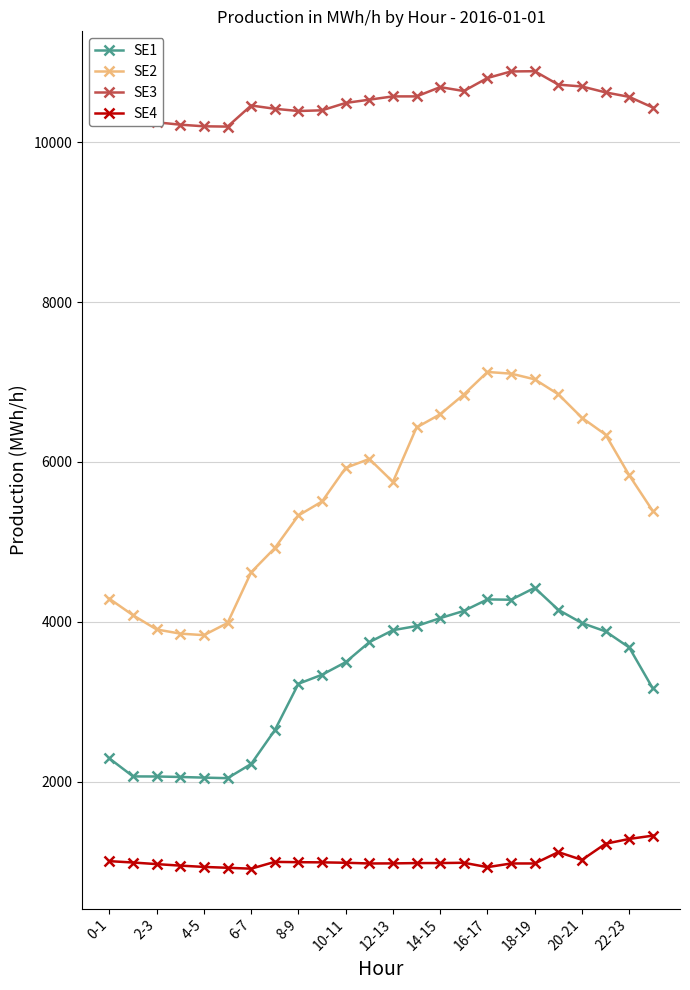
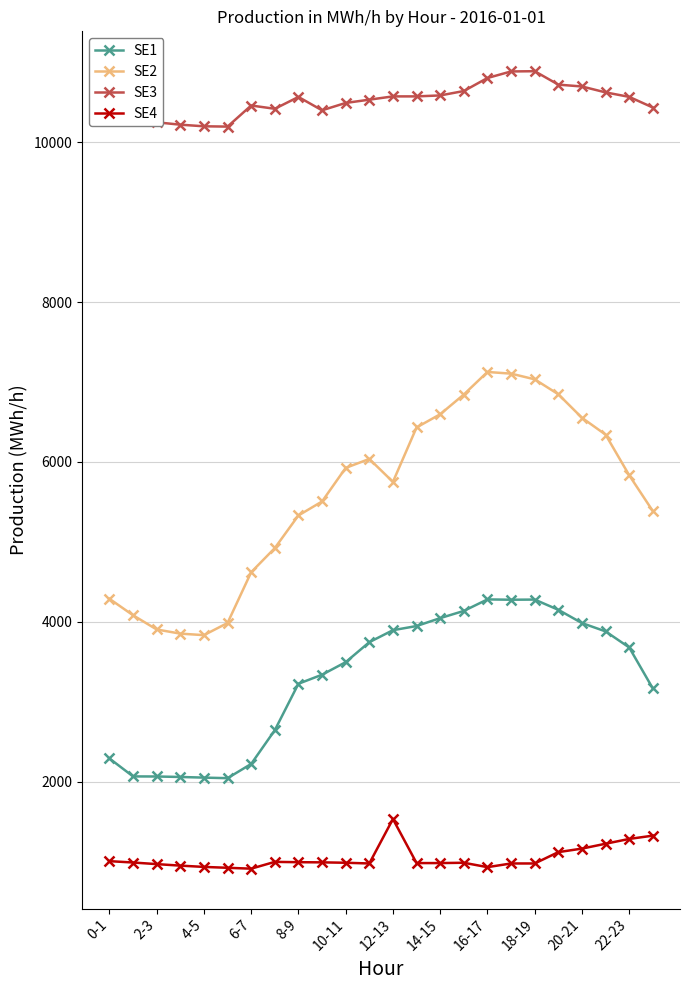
  {
    "SE1": {
      "0-1": 2300,
      "2-3": 2100,
      "4-5": 2100,
      "6-7": 2200,
      "8-9": 3200,
      "10-11": 3500,
      "12-13": 3900,
      "14-15": 4000,
      "16-17": 4300,
-     "18-19": 4400,
+     "18-19": 4300,
      "20-21": 4000,
      "22-23": 3700
    },
    "SE2": {
      "0-1": 4300,
      "2-3": 3900,
      "4-5": 3800,
      "6-7": 4600,
      "8-9": 5300,
      "10-11": 5900,
      "12-13": 5800,
      "14-15": 6600,
      "16-17": 7100,
      "18-19": 7000,
      "20-21": 6600,
      "22-23": 5800
    },
    "SE3": {
      "4-5": 10200,
      "6-7": 10500,
-     "8-9": 10400,
+     "8-9": 10600,
      "10-11": 10500,
      "12-13": 10600,
-     "14-15": 10700,
+     "14-15": 10600,
      "16-17": 10800,
      "18-19": 10900,
      "20-21": 10700,
      "22-23": 10600
    },
    "SE4": {
      "0-1": 1000,
      "2-3": 1000,
      "4-5": 900,
      "6-7": 900,
      "8-9": 1000,
      "10-11": 1000,
-     "12-13": 1000,
+     "12-13": 1500,
      "14-15": 1000,
      "16-17": 900,
      "18-19": 1000,
-     "20-21": 1000,
+     "20-21": 1200,
      "22-23": 1300
    }
  }
